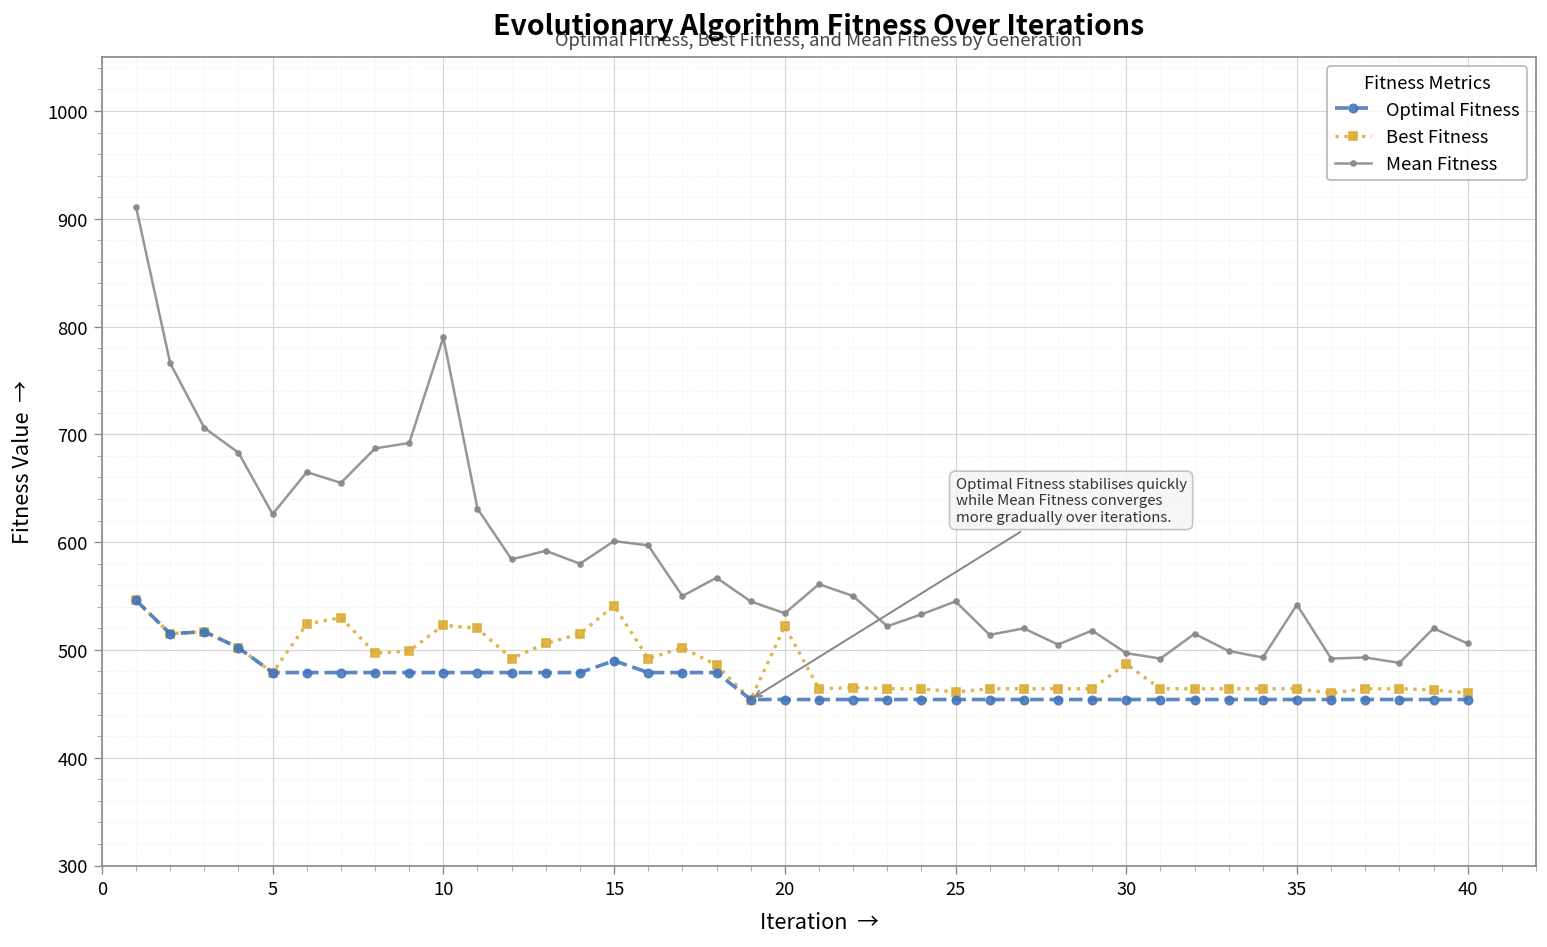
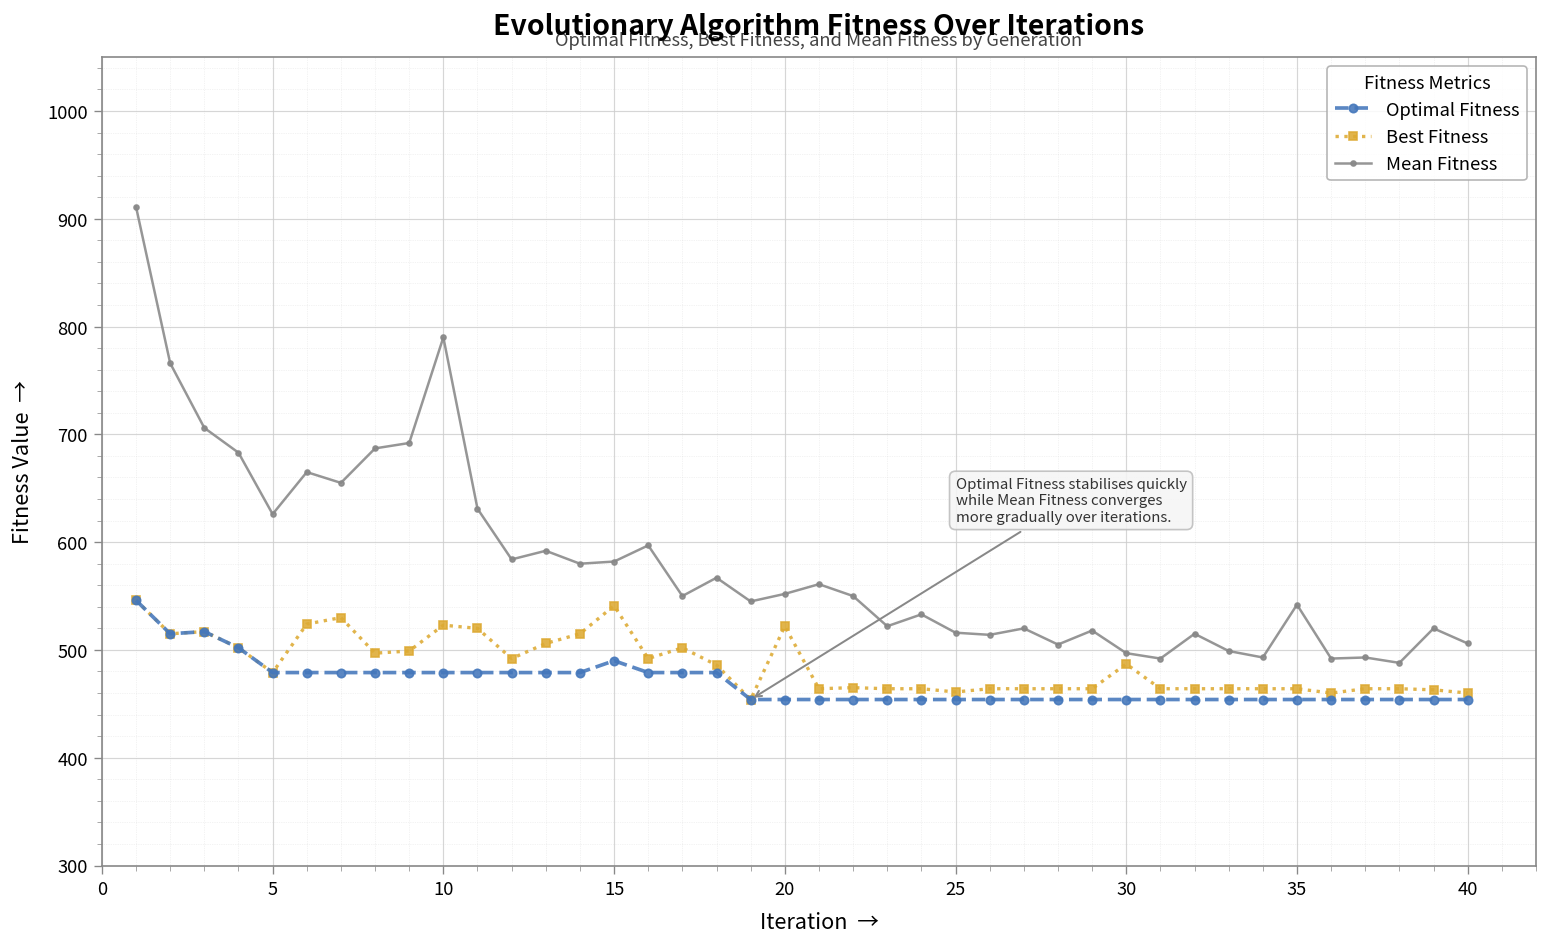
  {
    "Optimal Fitness": {
      "10": 480,
      "15": 490,
      "20": 450,
      "25": 450,
      "30": 450,
      "35": 450,
      "40": 450
    },
    "Best Fitness": {
      "10": 520,
      "15": 540,
      "20": 520,
      "25": 460,
      "30": 490,
      "35": 460,
      "40": 460
    },
    "Mean Fitness": {
      "5": 630,
      "10": 790,
-     "15": 600,
-     "20": 530,
-     "25": 550,
+     "15": 580,
+     "20": 550,
+     "25": 520,
      "30": 500,
      "35": 540,
      "40": 510
    }
  }
